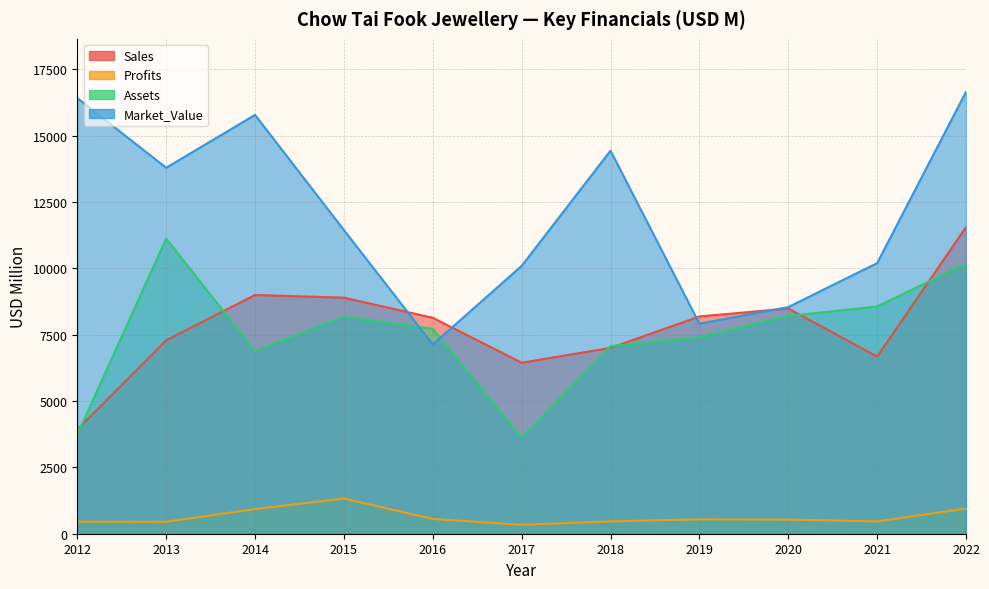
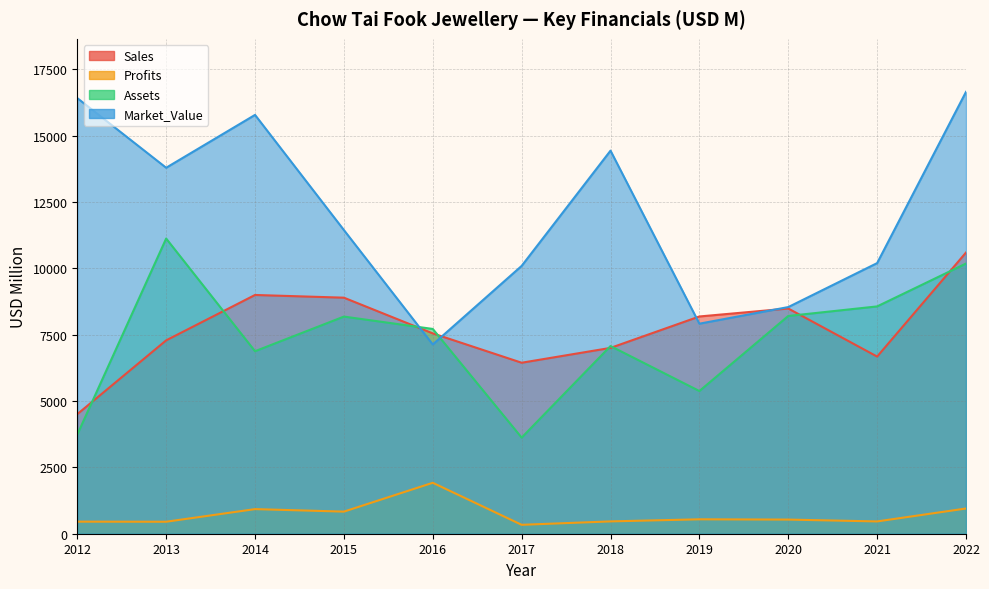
  {
    "Sales": {
-     "2012": 3900,
+     "2012": 4500,
      "2013": 7300,
      "2014": 9000,
      "2015": 8900,
-     "2016": 8100,
+     "2016": 7500,
      "2017": 6400,
      "2019": 8200,
      "2021": 6700,
-     "2022": 11600
+     "2022": 10600
    },
    "Profits": {
      "2012": 500,
      "2013": 500,
      "2014": 900,
-     "2015": 1300,
-     "2016": 600,
+     "2015": 800,
+     "2016": 1900,
      "2017": 300,
      "2018": 500,
      "2019": 500,
      "2020": 500,
      "2021": 500,
      "2022": 1000
    },
    "Assets": {
      "2012": 3700,
      "2013": 11100,
      "2014": 6900,
      "2015": 8200,
      "2016": 7700,
      "2017": 3600,
-     "2019": 7400,
+     "2019": 5400,
      "2020": 8200,
      "2021": 8600,
      "2022": 10200
    },
    "Market_Value": {
      "2012": 16400,
      "2013": 13800,
      "2014": 15800,
      "2015": 11400,
      "2016": 7100,
      "2017": 10100,
      "2018": 14400,
      "2019": 7900,
      "2021": 10200,
      "2022": 16600
    }
  }
